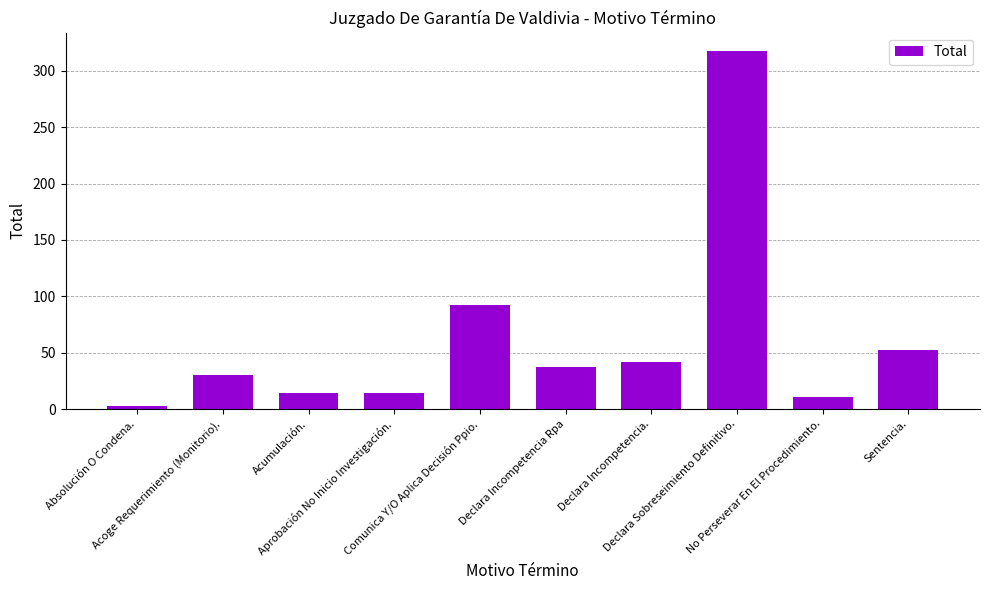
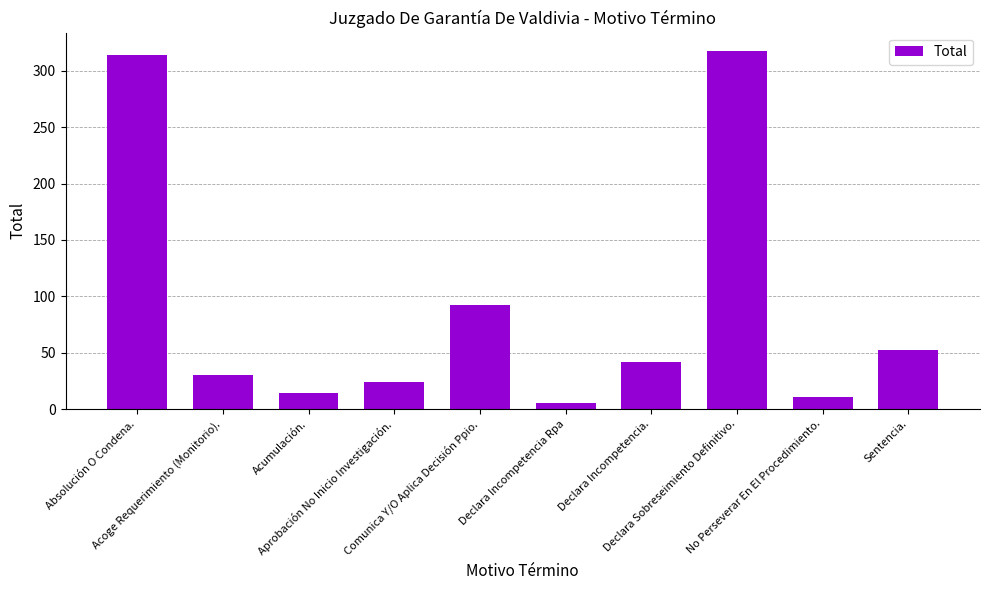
  {
-   "Absolución O Condena.": 3,
+   "Absolución O Condena.": 314,
    "Acoge Requerimiento (Monitorio).": 30,
    "Acumulación.": 14,
-   "Aprobación No Inicio Investigación.": 14,
+   "Aprobación No Inicio Investigación.": 24,
    "Comunica Y/O Aplica Decisión Ppio.": 92,
-   "Declara Incompetencia Rpa": 37,
+   "Declara Incompetencia Rpa": 5,
    "Declara Incompetencia.": 42,
    "Declara Sobreseimiento Definitivo.": 318,
    "No Perseverar En El Procedimiento.": 11,
    "Sentencia.": 52
  }
